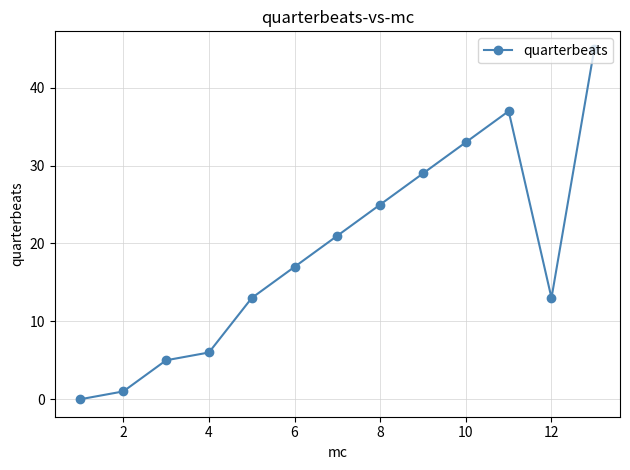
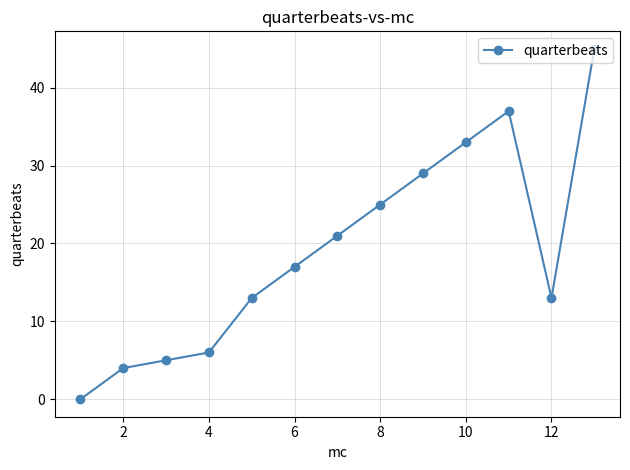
  {
-   "2": 1,
+   "2": 4,
    "4": 6,
    "6": 17,
    "8": 25,
    "10": 33,
    "12": 13
  }
